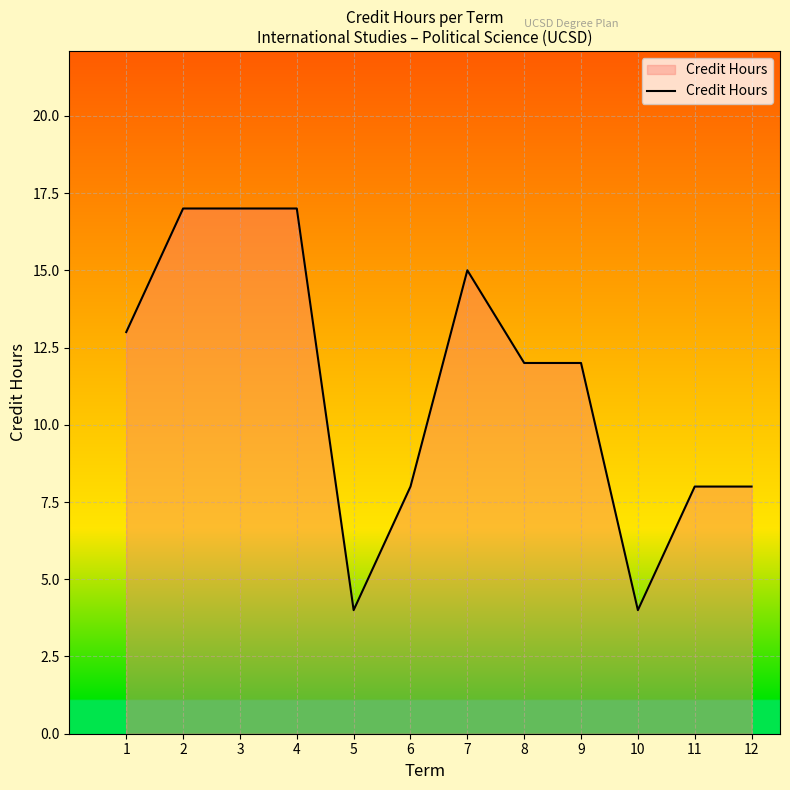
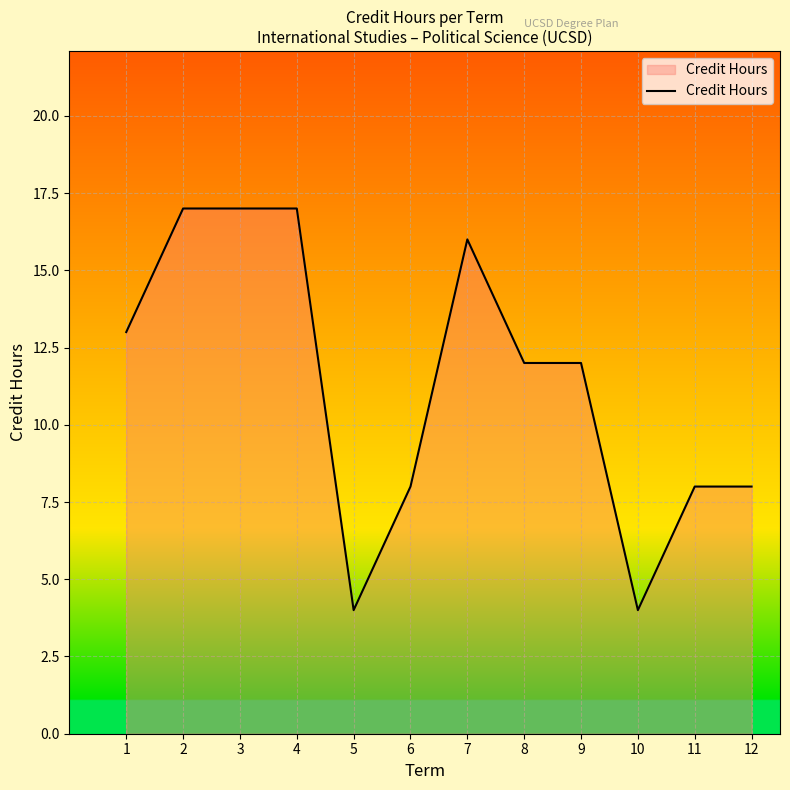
  {
    "1": 13,
    "2": 17,
    "3": 17,
    "4": 17,
    "5": 4,
    "6": 8,
-   "7": 15,
+   "7": 16,
    "8": 12,
    "9": 12,
    "10": 4,
    "11": 8,
    "12": 8
  }
